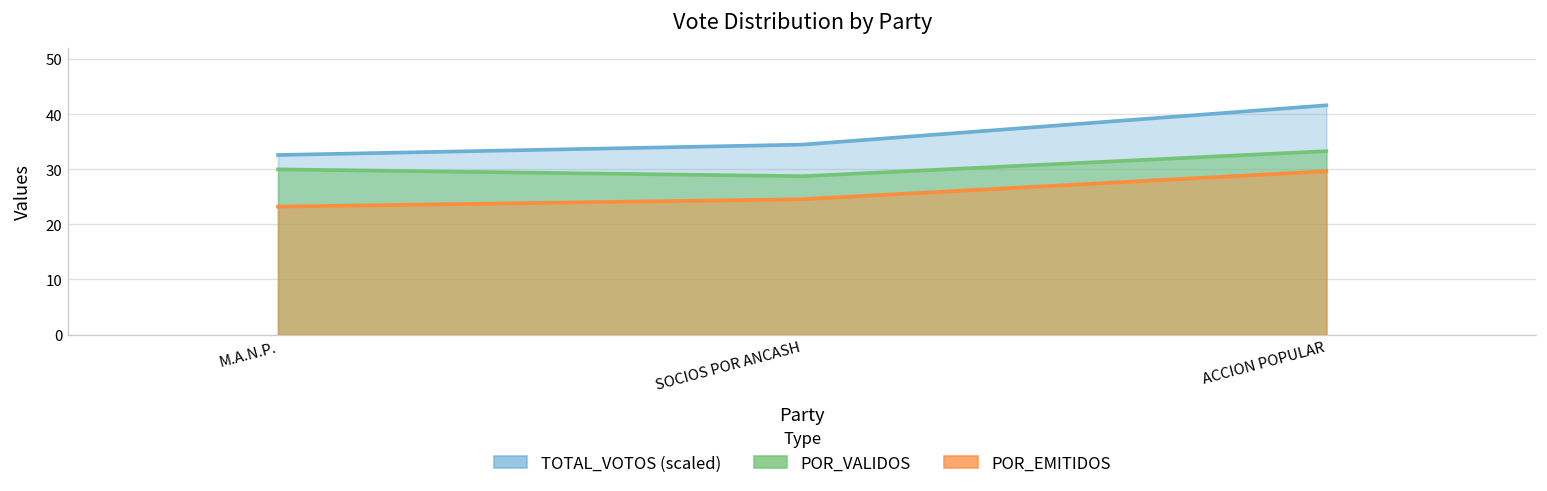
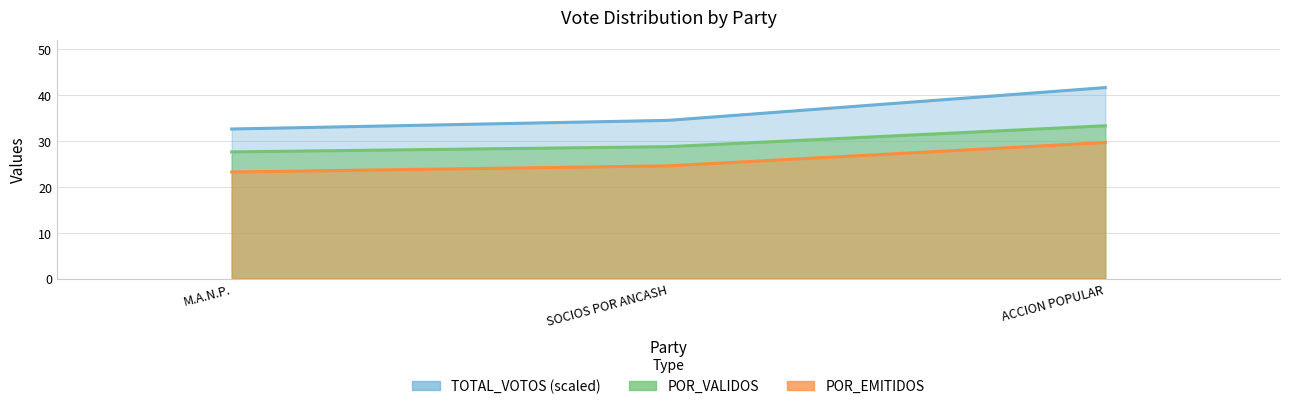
  {
    "TOTAL_VOTOS (scaled)": {
      "M.A.N.P.": 33,
      "SOCIOS POR ANCASH": 34,
      "ACCION POPULAR": 42
    },
    "POR_VALIDOS": {
-     "M.A.N.P.": 30,
+     "M.A.N.P.": 28,
      "SOCIOS POR ANCASH": 29,
      "ACCION POPULAR": 33
    },
    "POR_EMITIDOS": {
      "M.A.N.P.": 23,
      "SOCIOS POR ANCASH": 25,
      "ACCION POPULAR": 30
    }
  }
